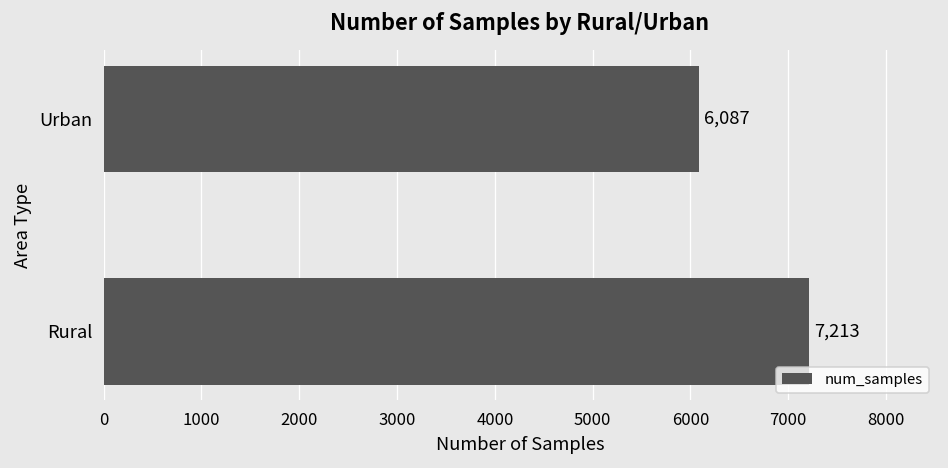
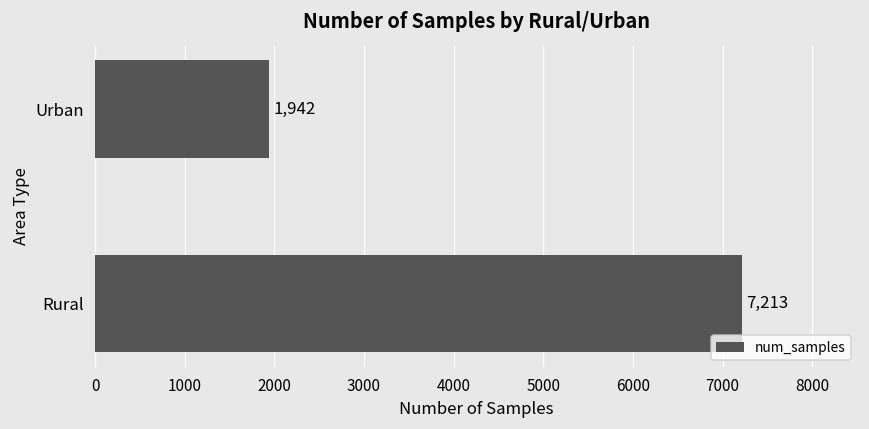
  {
-   "Urban": "6,087",
+   "Urban": "1,942",
    "Rural": "7,213"
  }
